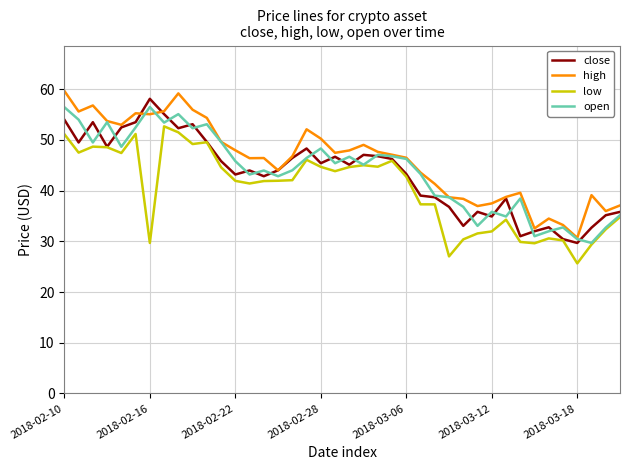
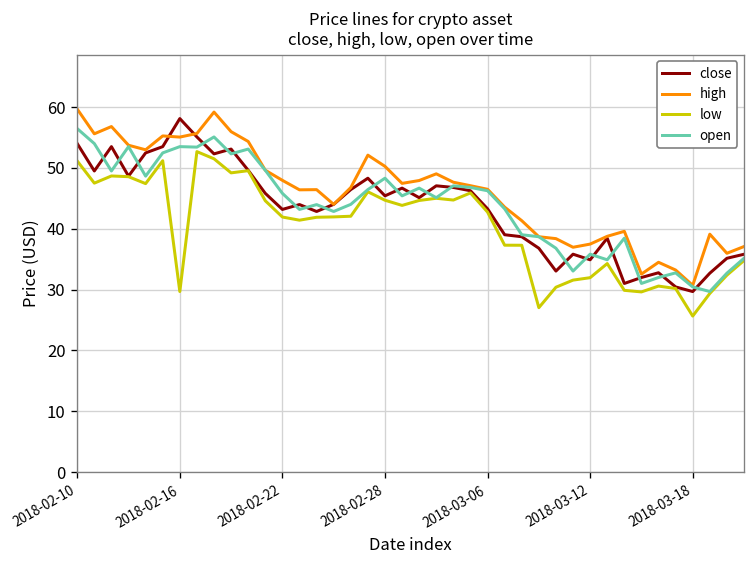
  {
    "close": {
      "2018-02-10": 54,
      "2018-02-16": 58,
      "2018-02-22": 43,
      "2018-02-28": 45,
      "2018-03-06": 43,
      "2018-03-12": 35,
      "2018-03-18": 30
    },
    "high": {
      "2018-02-10": 60,
      "2018-02-16": 55,
      "2018-02-22": 48,
      "2018-02-28": 50,
      "2018-03-12": 37
    },
    "low": {
      "2018-02-10": 51,
      "2018-02-16": 30,
      "2018-02-22": 42,
      "2018-02-28": 45,
      "2018-03-06": 43,
      "2018-03-12": 32,
      "2018-03-18": 26
    },
    "open": {
      "2018-02-10": 56,
-     "2018-02-16": 57,
+     "2018-02-16": 54,
      "2018-02-22": 46,
      "2018-02-28": 48,
      "2018-03-12": 36
    }
  }
